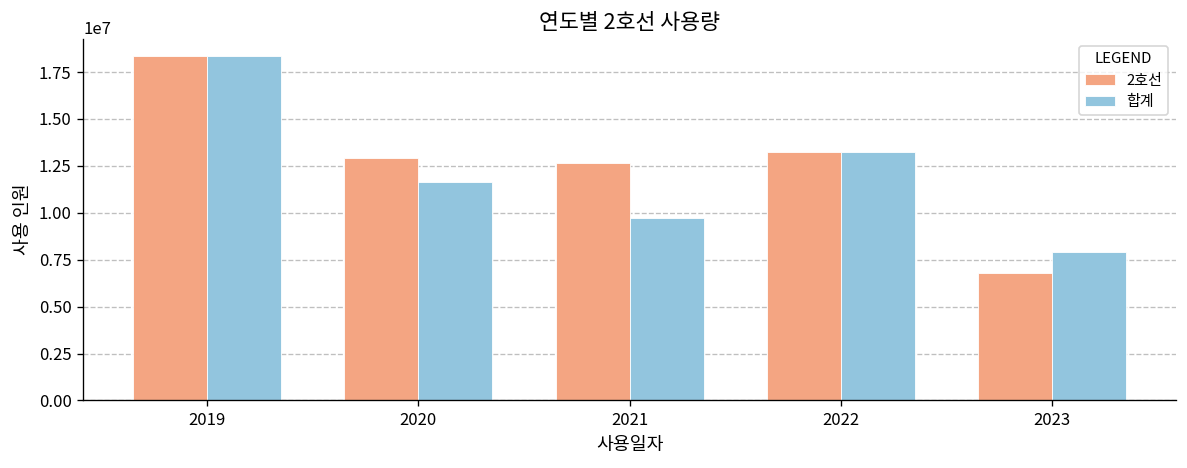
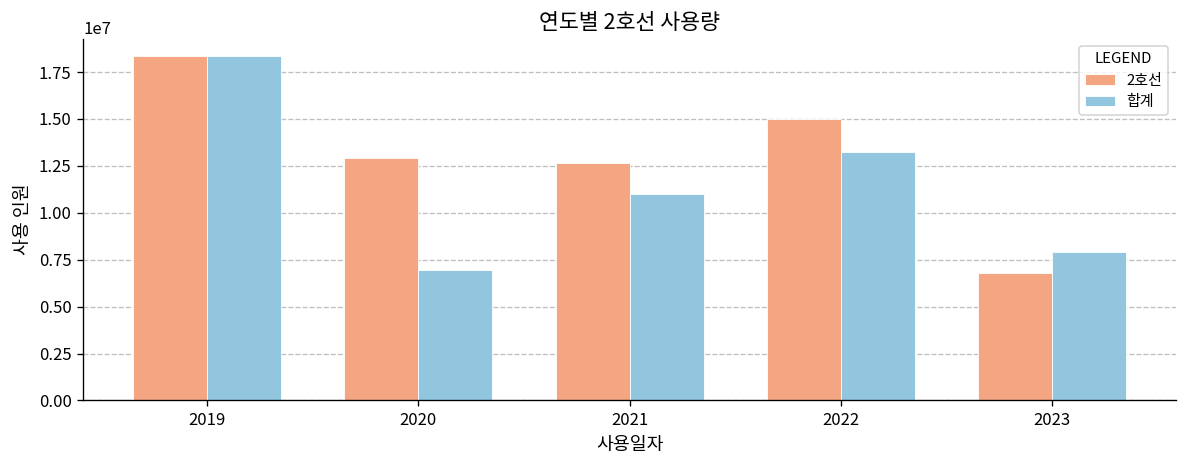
  {
    "2호선": {
      "2019": 18400000,
      "2020": 12900000,
      "2021": 12700000,
-     "2022": 13300000,
+     "2022": 15000000,
      "2023": 6800000
    },
    "합계": {
      "2019": 18400000,
-     "2020": 11700000,
-     "2021": 9700000,
+     "2020": 6900000,
+     "2021": 11000000,
      "2022": 13300000,
      "2023": 7900000
    }
  }
